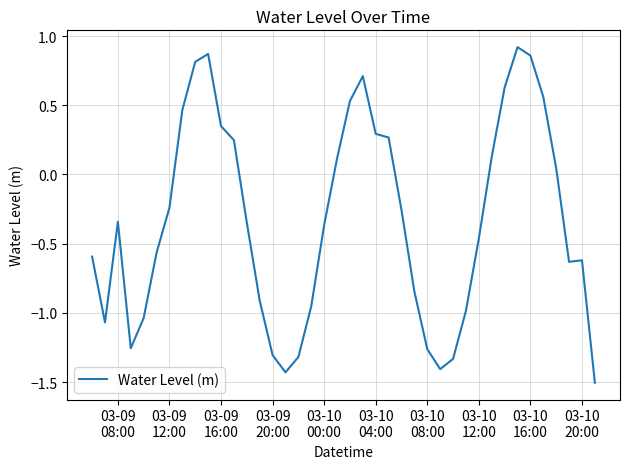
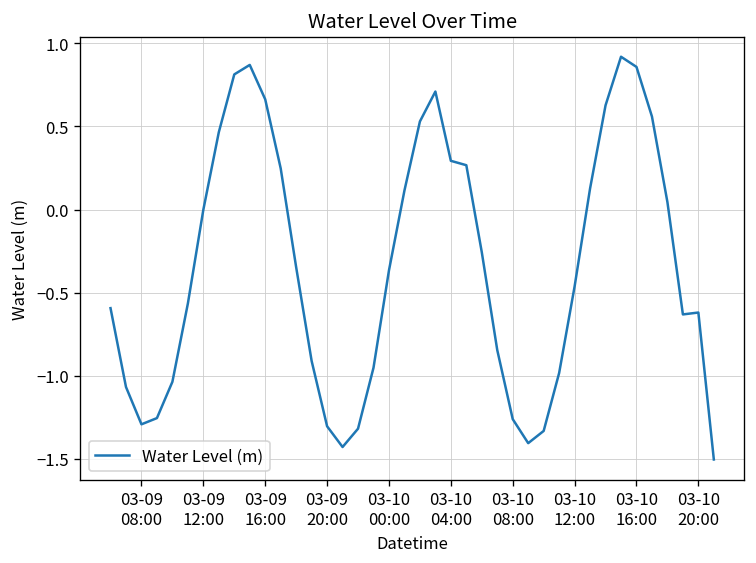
  {
-   "03-09 08:00": -0.34,
-   "03-09 12:00": -0.24,
-   "03-09 16:00": 0.35,
+   "03-09 08:00": -1.29,
+   "03-09 12:00": 0.00,
+   "03-09 16:00": 0.66,
    "03-09 20:00": -1.30,
    "03-10 00:00": -0.37,
    "03-10 04:00": 0.29,
    "03-10 08:00": -1.26,
    "03-10 12:00": -0.46,
    "03-10 16:00": 0.86,
    "03-10 20:00": -0.62
  }
